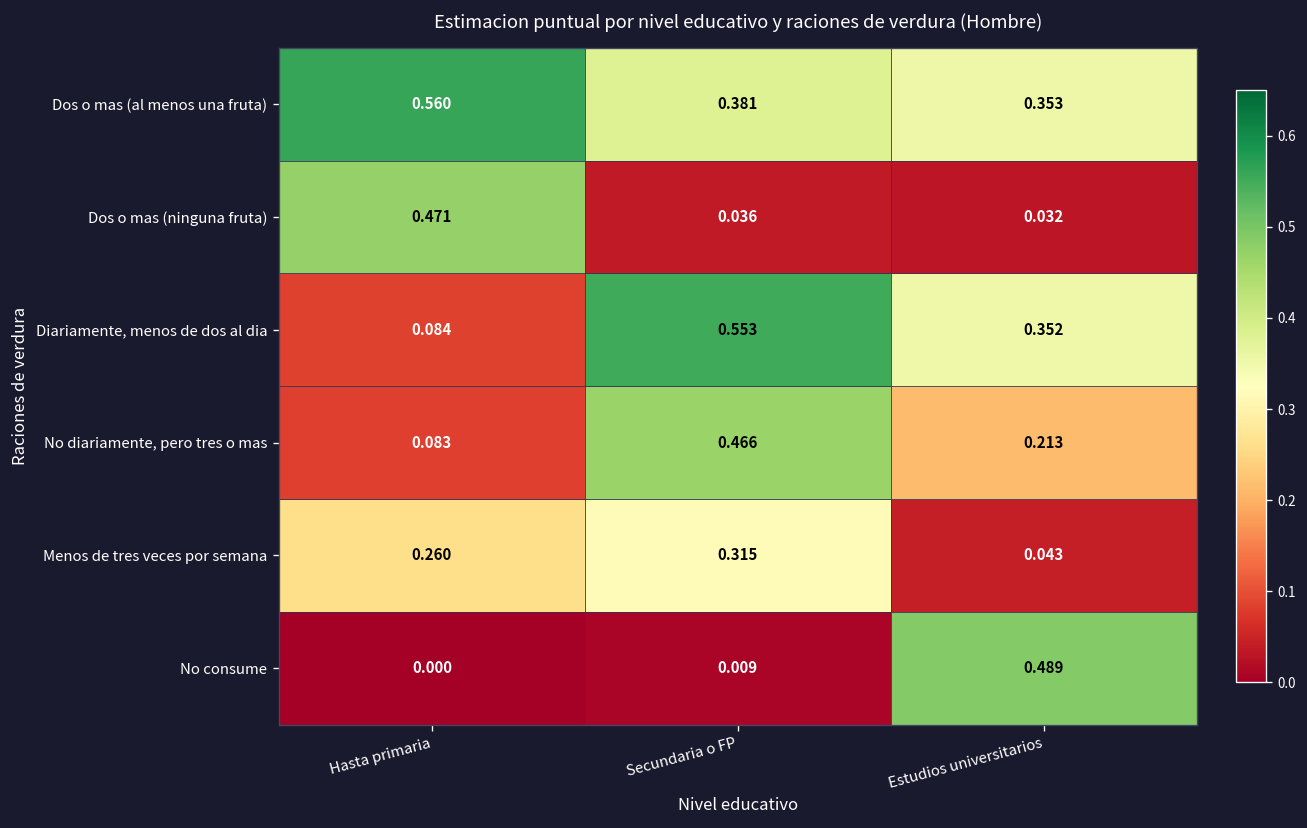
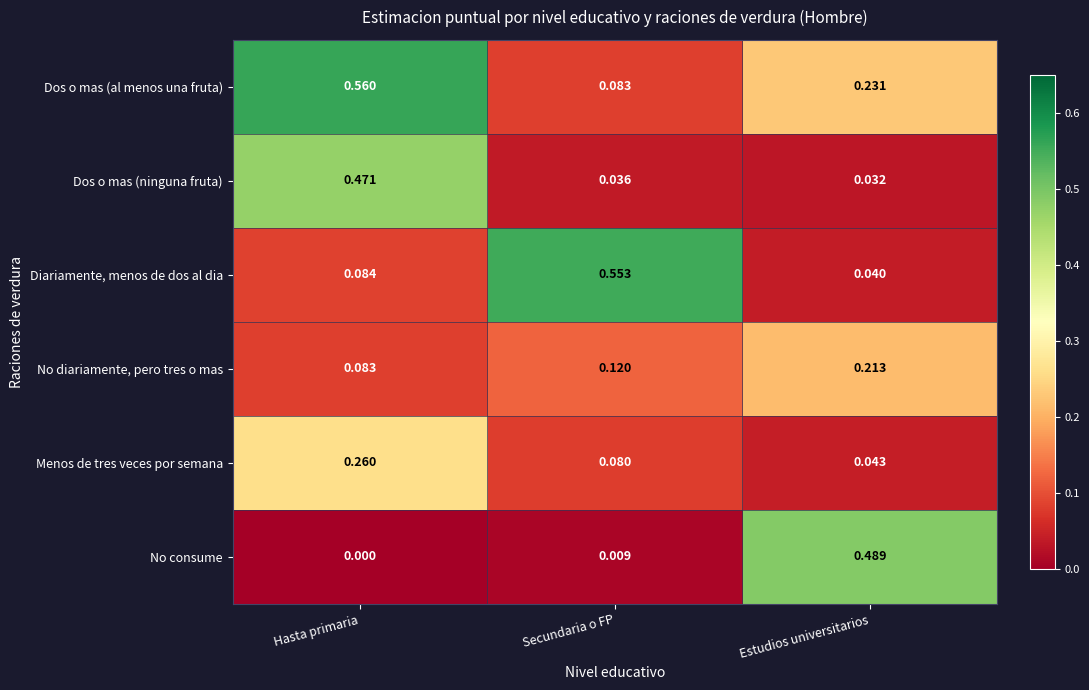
  {
    "Dos o mas (al menos una fruta)": {
      "Hasta primaria": 0.560,
-     "Secundaria o FP": 0.381,
-     "Estudios universitarios": 0.353
+     "Secundaria o FP": 0.083,
+     "Estudios universitarios": 0.231
    },
    "Dos o mas (ninguna fruta)": {
      "Hasta primaria": 0.471,
      "Secundaria o FP": 0.036,
      "Estudios universitarios": 0.032
    },
    "Diariamente, menos de dos al dia": {
      "Hasta primaria": 0.084,
      "Secundaria o FP": 0.553,
-     "Estudios universitarios": 0.352
+     "Estudios universitarios": 0.040
    },
    "No diariamente, pero tres o mas": {
      "Hasta primaria": 0.083,
-     "Secundaria o FP": 0.466,
+     "Secundaria o FP": 0.120,
      "Estudios universitarios": 0.213
    },
    "Menos de tres veces por semana": {
      "Hasta primaria": 0.260,
-     "Secundaria o FP": 0.315,
+     "Secundaria o FP": 0.080,
      "Estudios universitarios": 0.043
    },
    "No consume": {
      "Hasta primaria": 0.000,
      "Secundaria o FP": 0.009,
      "Estudios universitarios": 0.489
    }
  }
